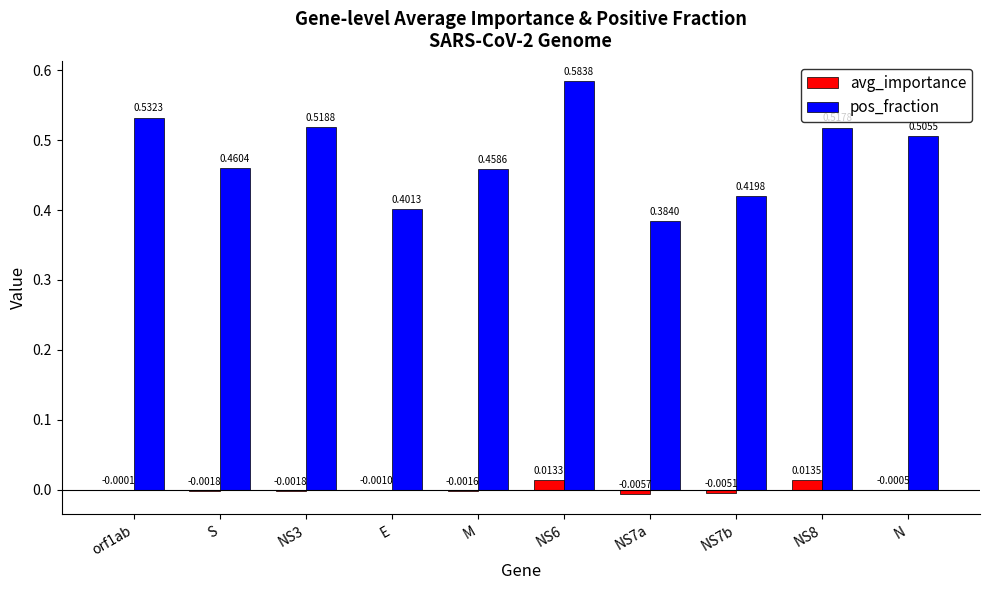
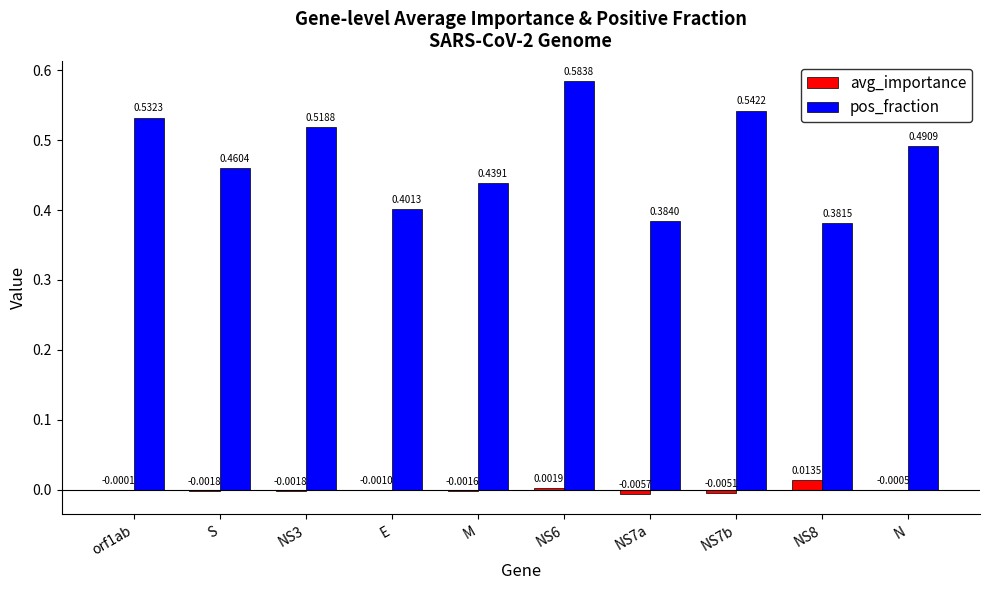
  {
    "avg_importance": {
      "orf1ab": -0.0001,
      "S": -0.0018,
      "NS3": -0.0018,
      "E": -0.0010,
      "M": -0.0016,
-     "NS6": 0.0133,
+     "NS6": 0.0019,
      "NS7a": -0.0057,
      "NS7b": -0.0051,
      "NS8": 0.0135,
      "N": -0.0005
    },
    "pos_fraction": {
      "orf1ab": 0.5323,
      "S": 0.4604,
      "NS3": 0.5188,
      "E": 0.4013,
-     "M": 0.4586,
+     "M": 0.4391,
      "NS6": 0.5838,
      "NS7a": 0.3840,
-     "NS7b": 0.4198,
-     "NS8": 0.52,
-     "N": 0.5055
+     "NS7b": 0.5422,
+     "NS8": 0.38,
+     "N": 0.4909
    }
  }
